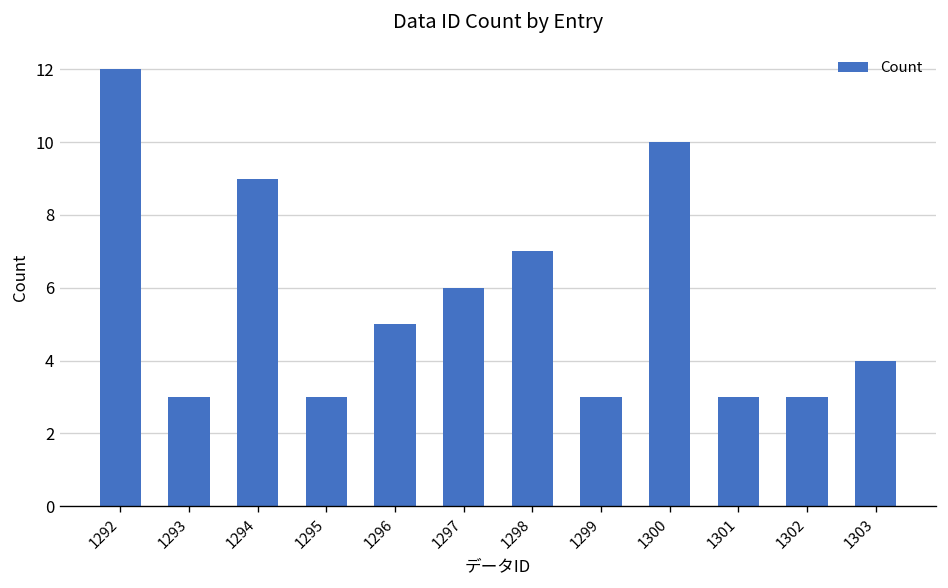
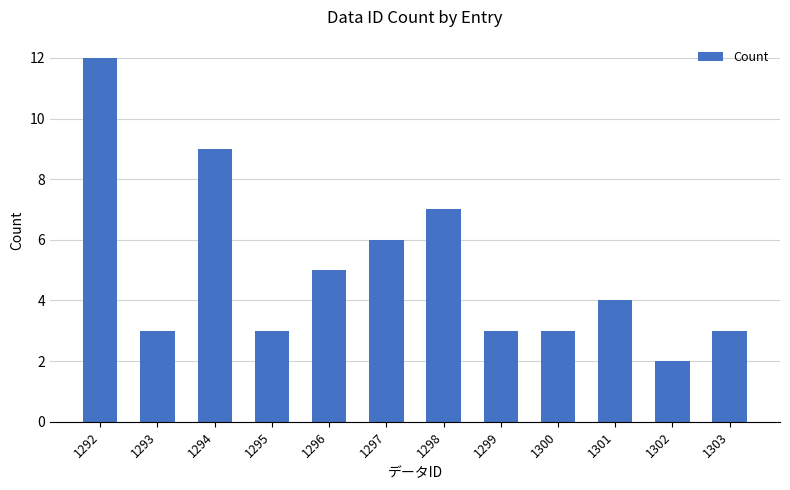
  {
    "1292": 12,
    "1293": 3,
    "1294": 9,
    "1295": 3,
    "1296": 5,
    "1297": 6,
    "1298": 7,
    "1299": 3,
-   "1300": 10,
-   "1301": 3,
-   "1302": 3,
-   "1303": 4
+   "1300": 3,
+   "1301": 4,
+   "1302": 2,
+   "1303": 3
  }
